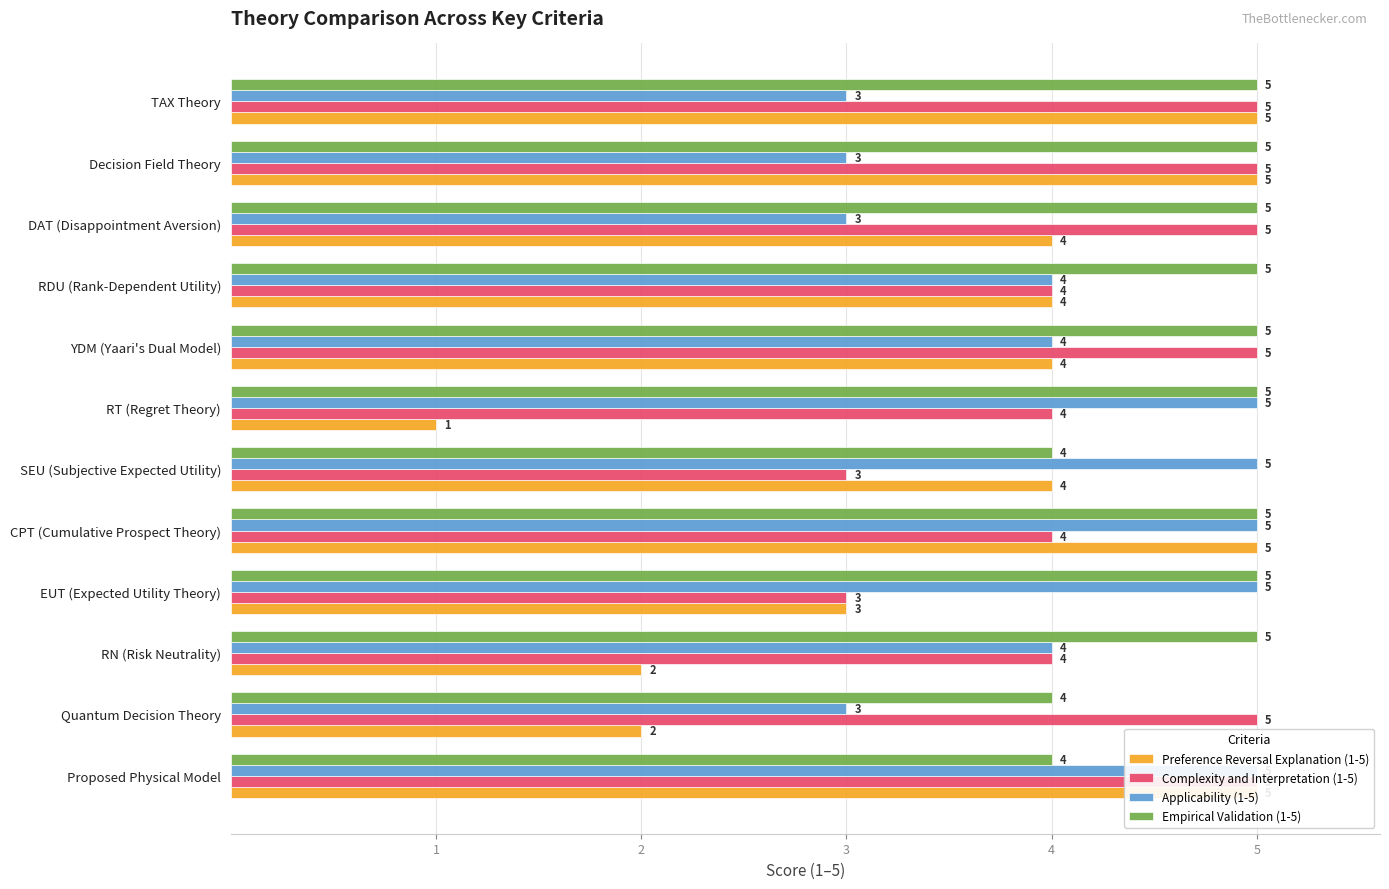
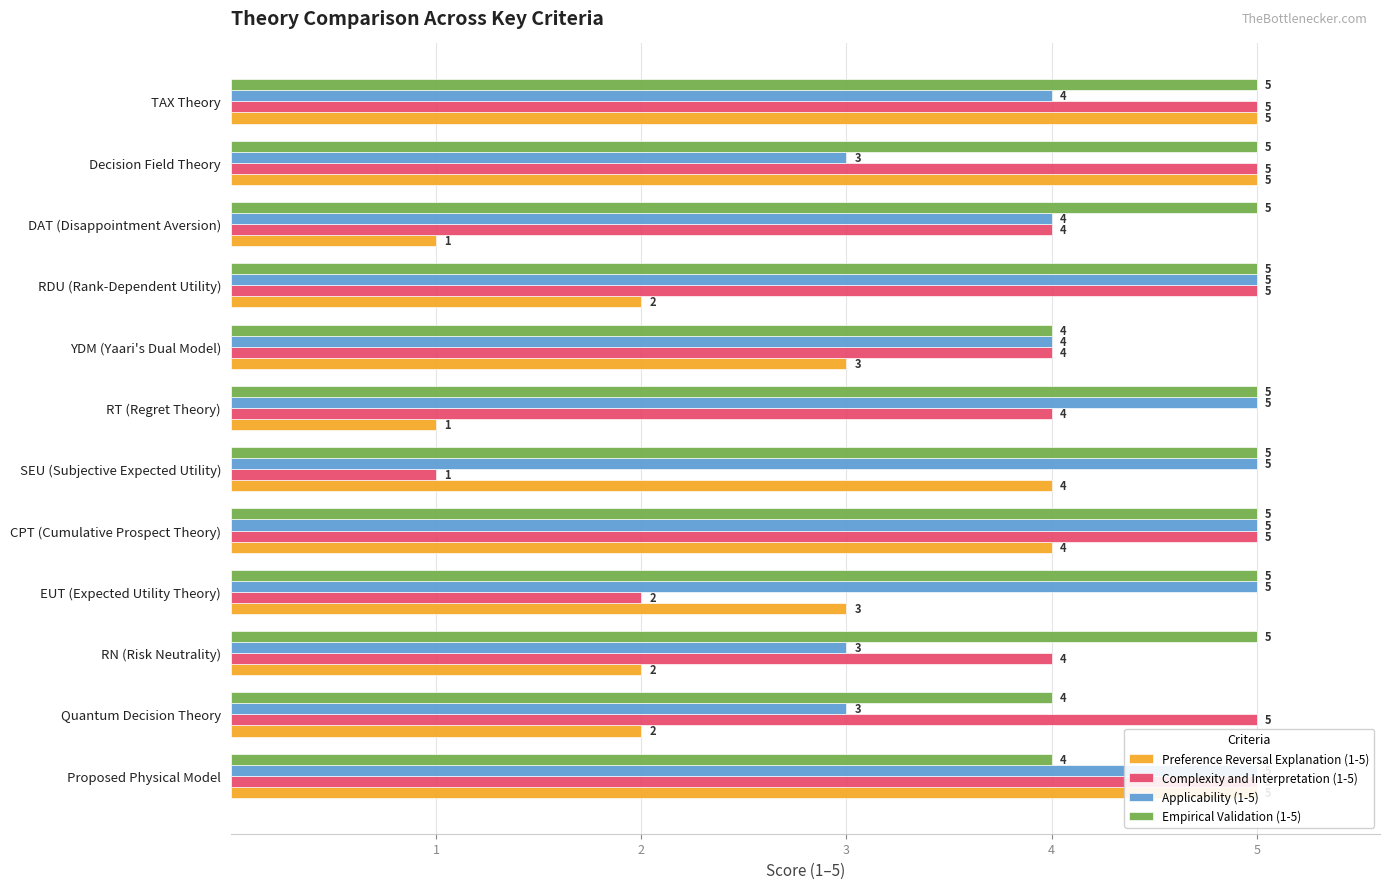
  {
    "Preference Reversal Explanation (1-5)": {
-     "DAT (Disappointment Aversion)": 4,
-     "RDU (Rank-Dependent Utility)": 4,
-     "YDM (Yaari's Dual Model)": 4,
+     "DAT (Disappointment Aversion)": 1,
+     "RDU (Rank-Dependent Utility)": 2,
+     "YDM (Yaari's Dual Model)": 3,
      "RT (Regret Theory)": 1,
      "SEU (Subjective Expected Utility)": 4,
-     "CPT (Cumulative Prospect Theory)": 5,
+     "CPT (Cumulative Prospect Theory)": 4,
      "EUT (Expected Utility Theory)": 3,
      "RN (Risk Neutrality)": 2,
      "Quantum Decision Theory": 2
    },
    "Complexity and Interpretation (1-5)": {
-     "DAT (Disappointment Aversion)": 5,
-     "RDU (Rank-Dependent Utility)": 4,
-     "YDM (Yaari's Dual Model)": 5,
+     "DAT (Disappointment Aversion)": 4,
+     "RDU (Rank-Dependent Utility)": 5,
+     "YDM (Yaari's Dual Model)": 4,
      "RT (Regret Theory)": 4,
-     "SEU (Subjective Expected Utility)": 3,
-     "CPT (Cumulative Prospect Theory)": 4,
-     "EUT (Expected Utility Theory)": 3,
+     "SEU (Subjective Expected Utility)": 1,
+     "CPT (Cumulative Prospect Theory)": 5,
+     "EUT (Expected Utility Theory)": 2,
      "Quantum Decision Theory": 5
    },
    "Applicability (1-5)": {
-     "TAX Theory": 3,
+     "TAX Theory": 4,
      "Decision Field Theory": 3,
-     "DAT (Disappointment Aversion)": 3,
-     "RDU (Rank-Dependent Utility)": 4,
+     "DAT (Disappointment Aversion)": 4,
+     "RDU (Rank-Dependent Utility)": 5,
      "YDM (Yaari's Dual Model)": 4,
      "SEU (Subjective Expected Utility)": 5,
-     "RN (Risk Neutrality)": 4,
+     "RN (Risk Neutrality)": 3,
      "Quantum Decision Theory": 3
    },
    "Empirical Validation (1-5)": {
      "TAX Theory": 5,
      "Decision Field Theory": 5,
      "DAT (Disappointment Aversion)": 5,
      "RDU (Rank-Dependent Utility)": 5,
-     "YDM (Yaari's Dual Model)": 5,
-     "SEU (Subjective Expected Utility)": 4,
+     "YDM (Yaari's Dual Model)": 4,
+     "SEU (Subjective Expected Utility)": 5,
      "RN (Risk Neutrality)": 5,
      "Quantum Decision Theory": 4,
      "Proposed Physical Model": 4
    }
  }
